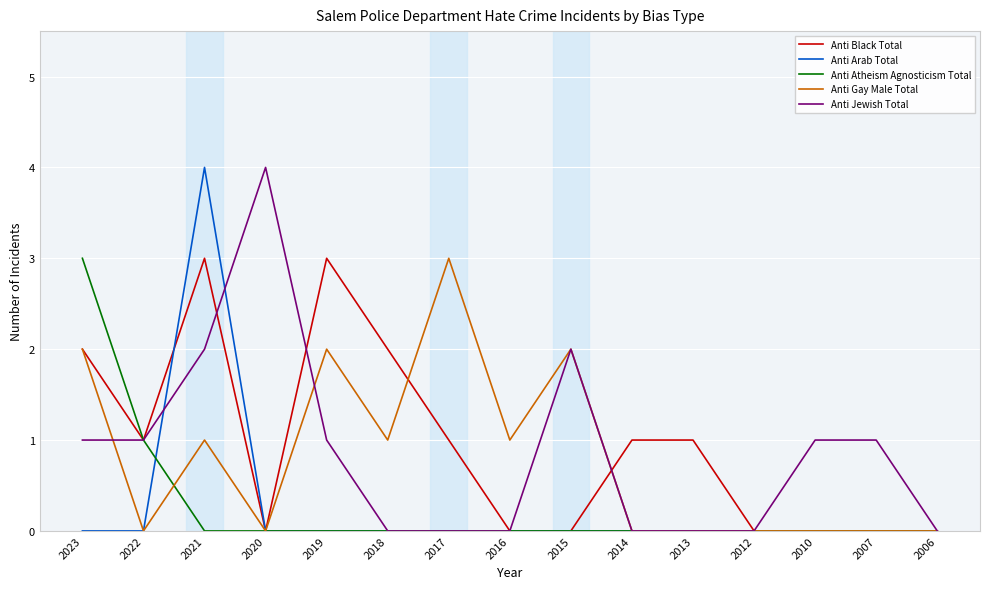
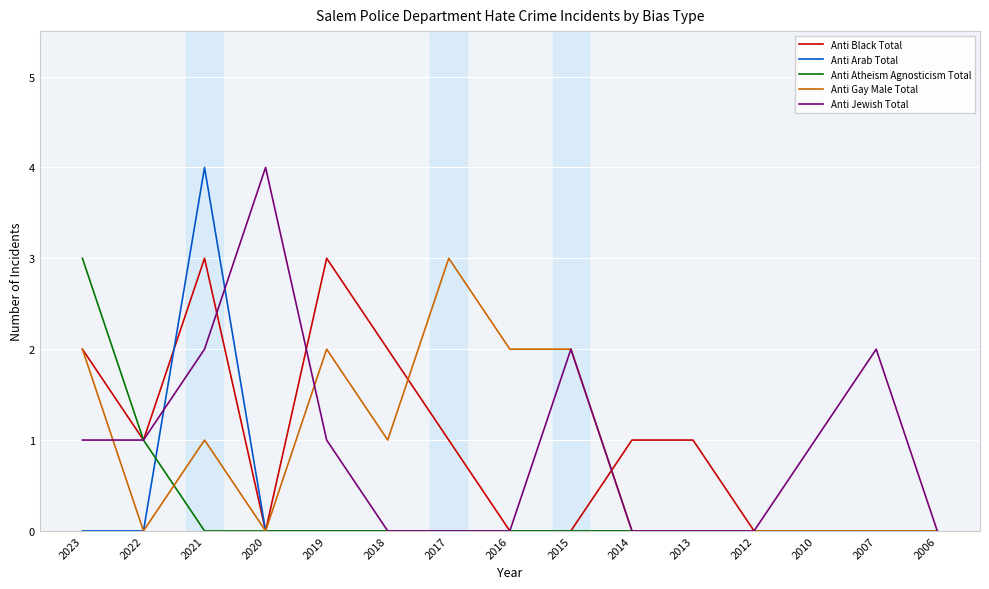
  {
    "Anti Black Total": {
      "2021": 3,
      "2019": 3,
      "2018": 2,
      "2017": 1,
      "2014": 1,
      "2013": 1
    },
    "Anti Arab Total": {
      "2023": 0,
      "2021": 4
    },
    "Anti Atheism Agnosticism Total": {
      "2023": 3,
      "2021": 0
    },
    "Anti Gay Male Total": {
      "2021": 1,
      "2019": 2,
      "2018": 1,
      "2017": 3,
-     "2016": 1
+     "2016": 2
    },
    "Anti Jewish Total": {
      "2023": 1,
      "2021": 2,
      "2020": 4,
      "2019": 1,
      "2010": 1,
-     "2007": 1
+     "2007": 2
    }
  }
